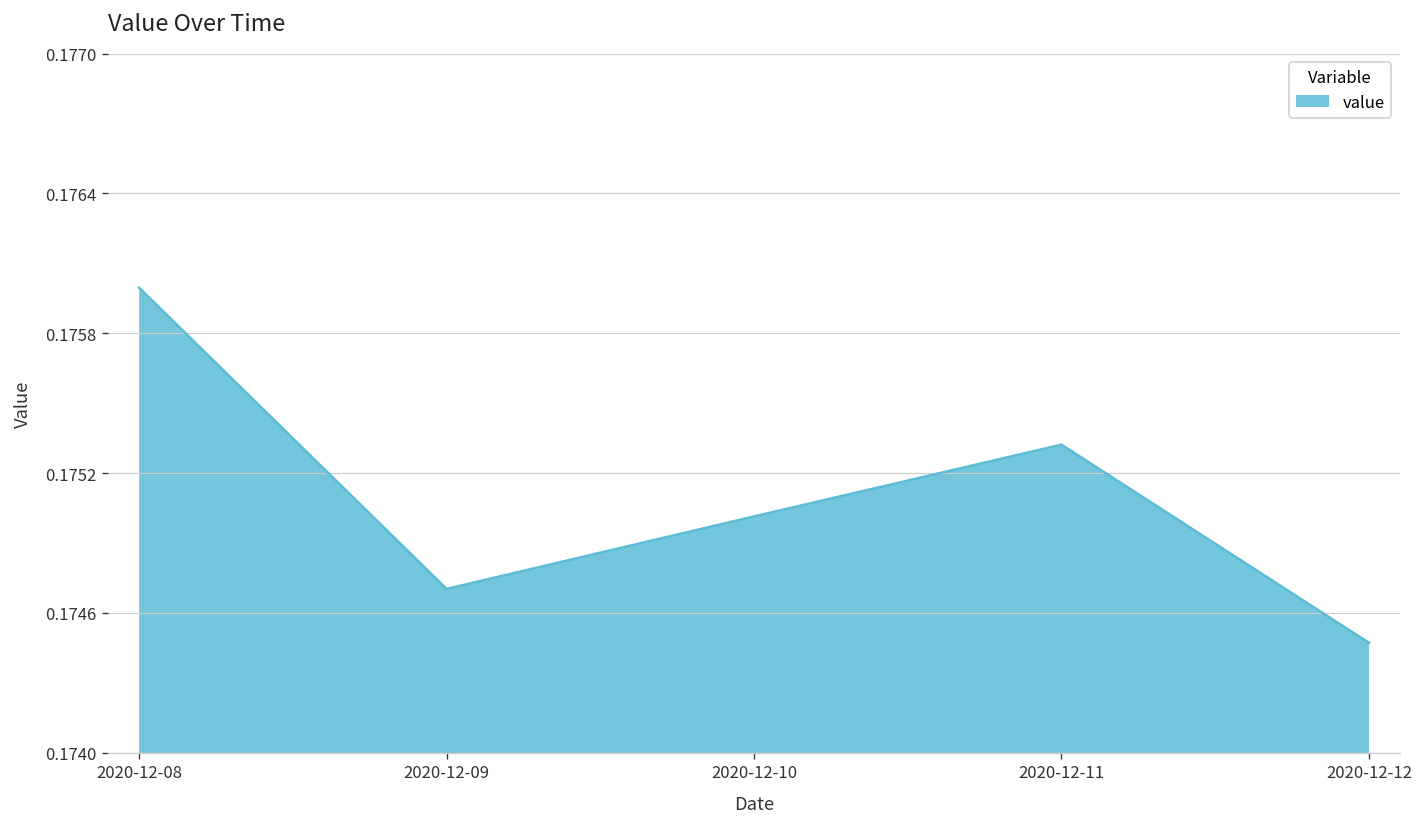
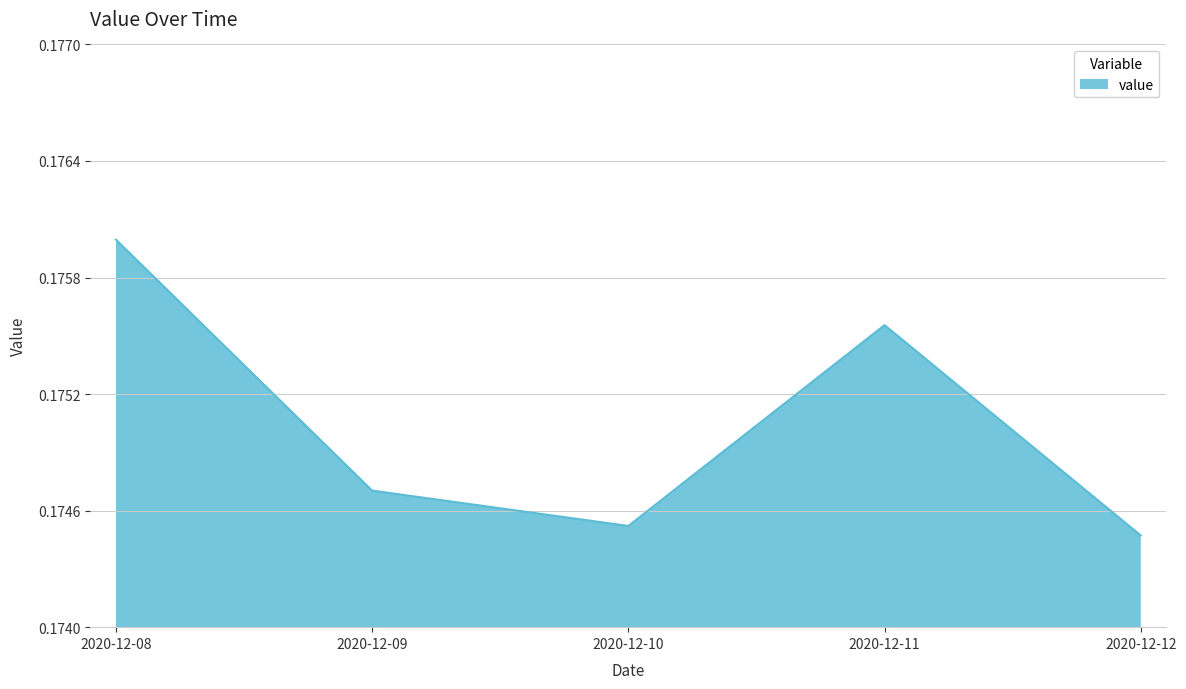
  {
    "2020-12-08": 0.17600,
    "2020-12-09": 0.17470,
-   "2020-12-10": 0.17501,
-   "2020-12-11": 0.17532,
+   "2020-12-10": 0.17452,
+   "2020-12-11": 0.17556,
    "2020-12-12": 0.17447
  }
